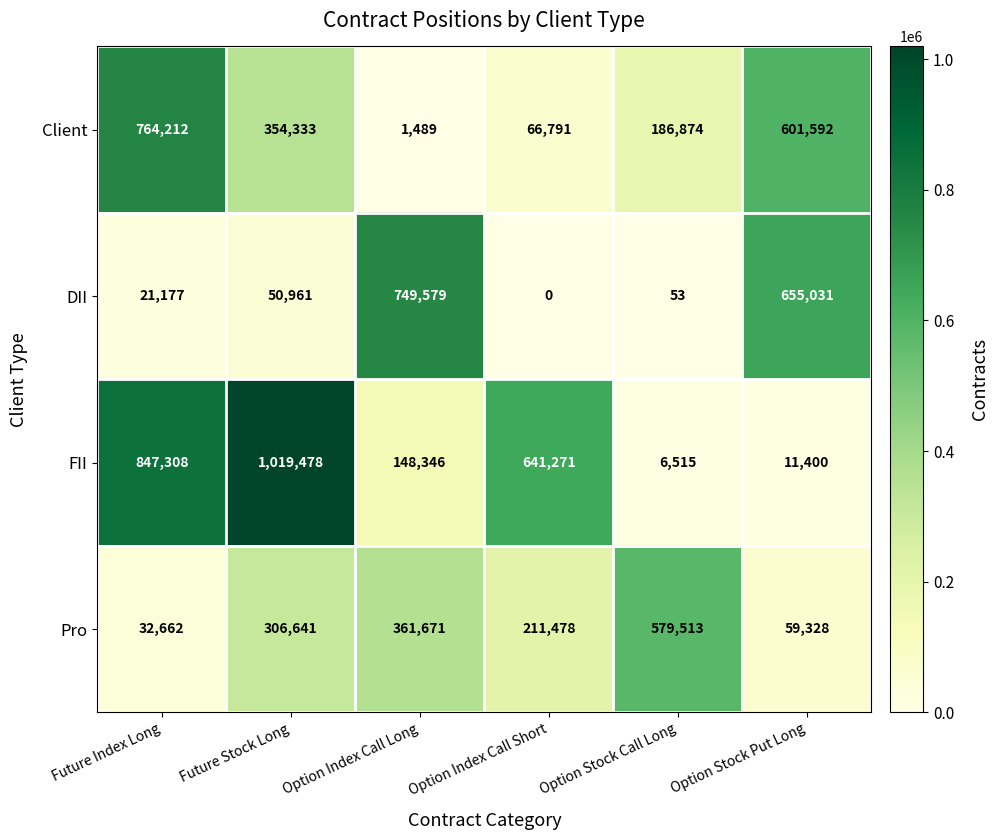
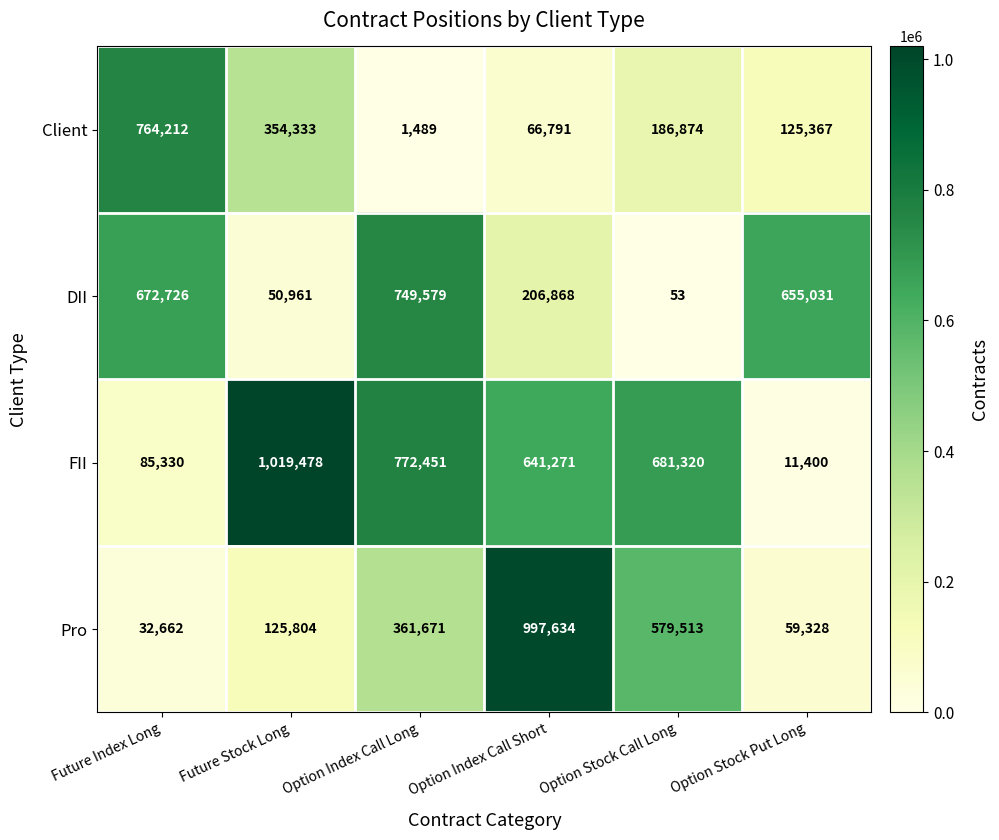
  {
    "Client": {
      "Future Index Long": "764,212",
      "Future Stock Long": "354,333",
      "Option Index Call Long": "1,489",
      "Option Index Call Short": "66,791",
      "Option Stock Call Long": "186,874",
-     "Option Stock Put Long": "601,592"
+     "Option Stock Put Long": "125,367"
    },
    "DII": {
-     "Future Index Long": "21,177",
+     "Future Index Long": "672,726",
      "Future Stock Long": "50,961",
      "Option Index Call Long": "749,579",
-     "Option Index Call Short": "0",
+     "Option Index Call Short": "206,868",
      "Option Stock Call Long": "53",
      "Option Stock Put Long": "655,031"
    },
    "FII": {
-     "Future Index Long": "847,308",
+     "Future Index Long": "85,330",
      "Future Stock Long": "1,019,478",
-     "Option Index Call Long": "148,346",
+     "Option Index Call Long": "772,451",
      "Option Index Call Short": "641,271",
-     "Option Stock Call Long": "6,515",
+     "Option Stock Call Long": "681,320",
      "Option Stock Put Long": "11,400"
    },
    "Pro": {
      "Future Index Long": "32,662",
-     "Future Stock Long": "306,641",
+     "Future Stock Long": "125,804",
      "Option Index Call Long": "361,671",
-     "Option Index Call Short": "211,478",
+     "Option Index Call Short": "997,634",
      "Option Stock Call Long": "579,513",
      "Option Stock Put Long": "59,328"
    }
  }
